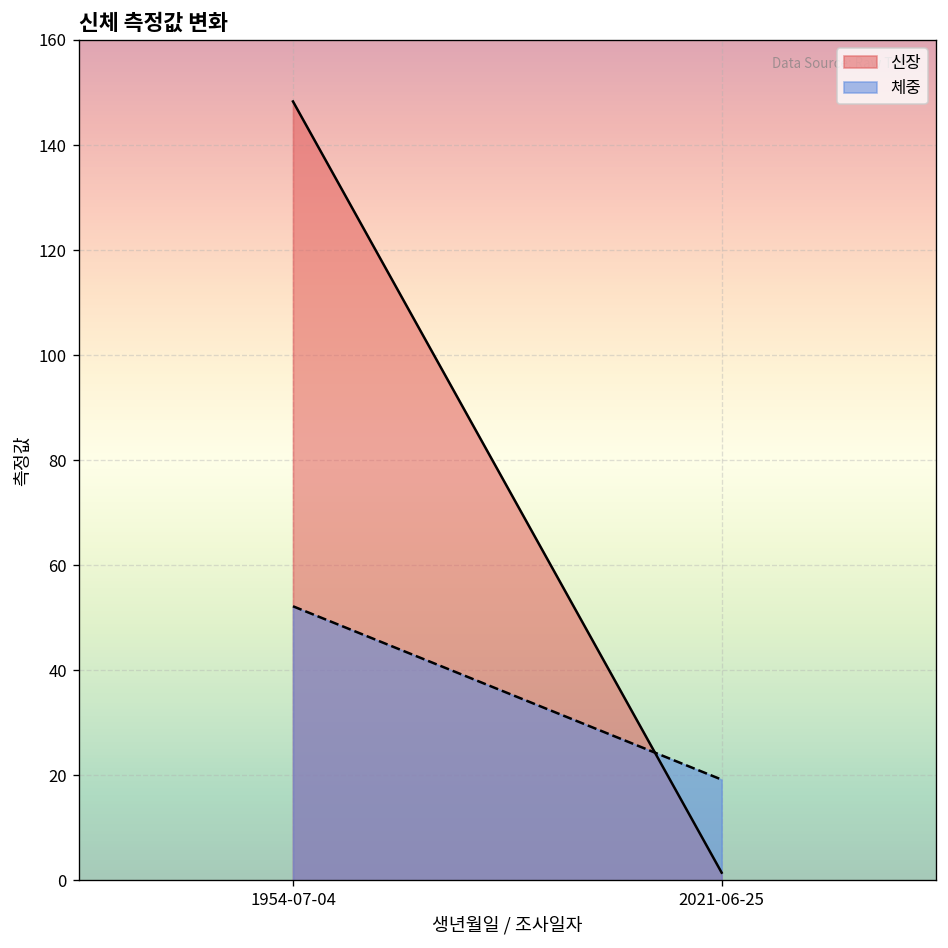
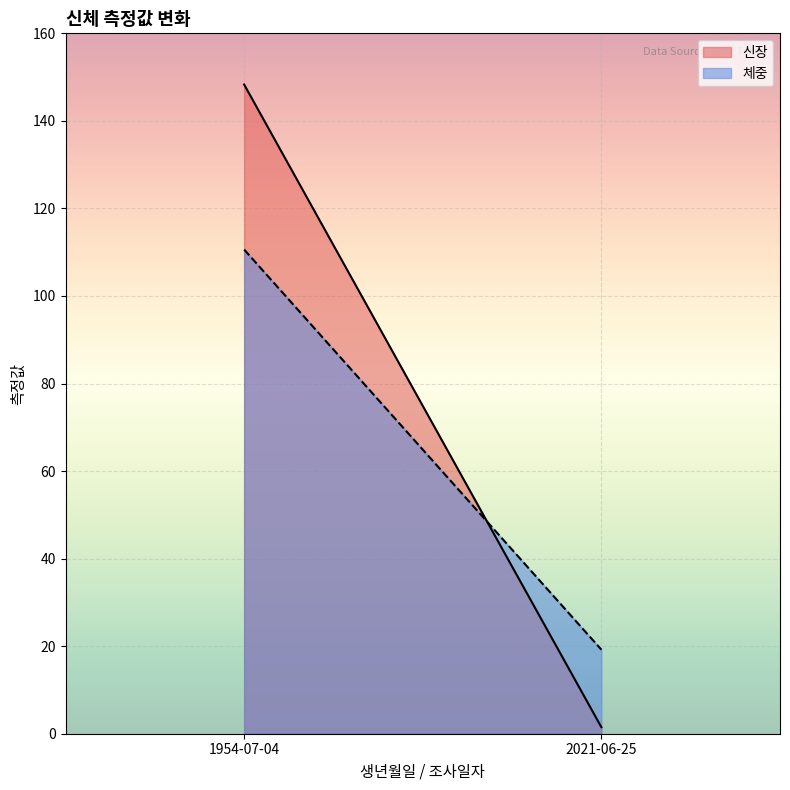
  {
    "신장": {
      "1954-07-04": 148,
      "2021-06-25": 1
    },
    "체중": {
-     "1954-07-04": 52,
+     "1954-07-04": 111,
      "2021-06-25": 19
    }
  }
